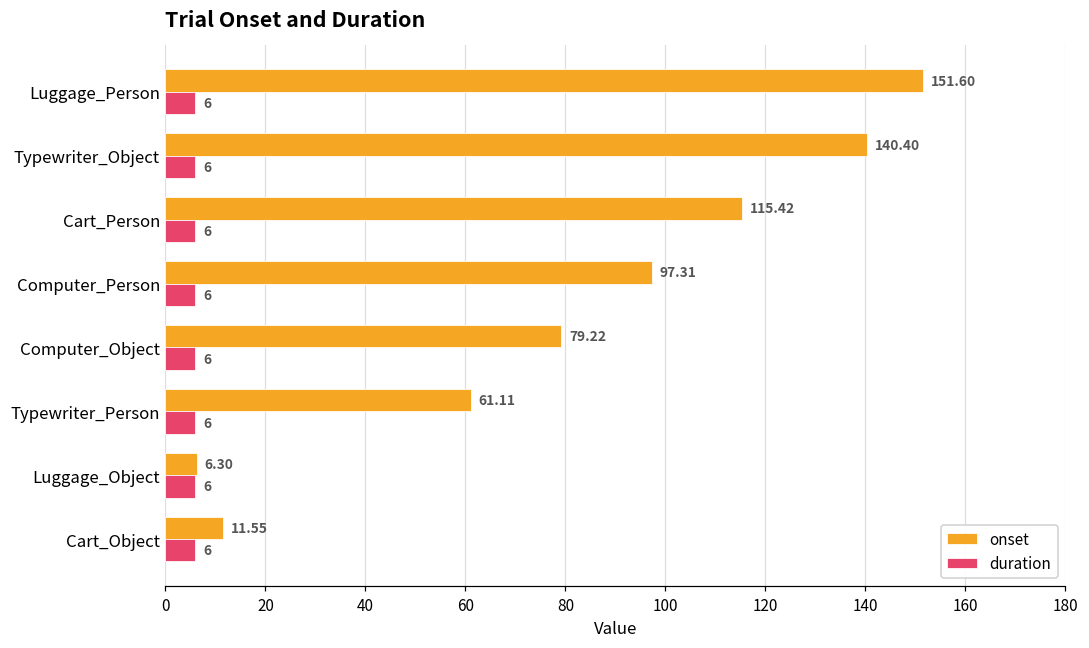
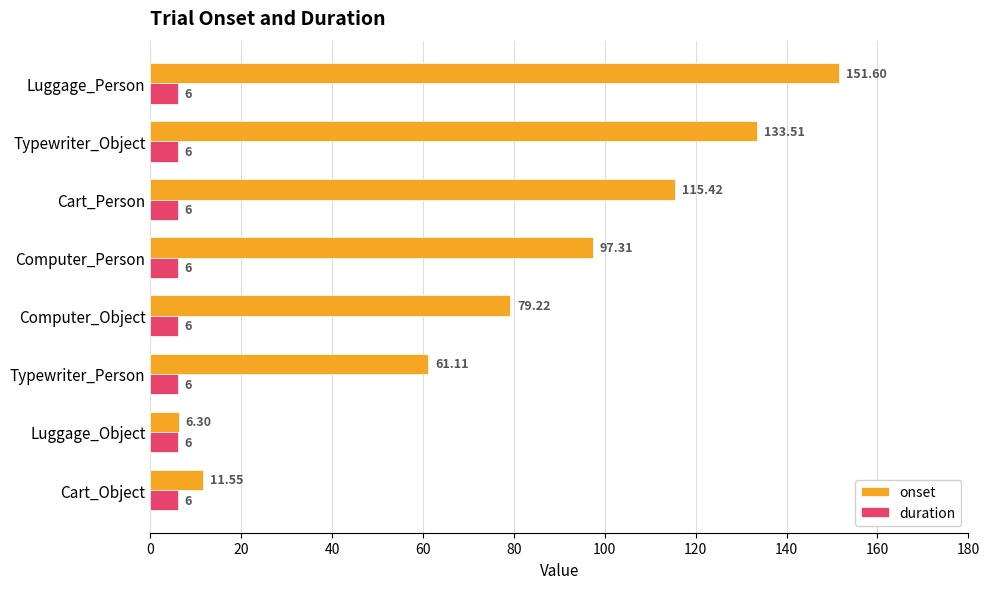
  {
    "onset": {
      "Luggage_Person": 151.60,
-     "Typewriter_Object": 140.40,
+     "Typewriter_Object": 133.51,
      "Cart_Person": 115.42,
      "Computer_Person": 97.31,
      "Computer_Object": 79.22,
      "Typewriter_Person": 61.11,
      "Luggage_Object": 6.30,
      "Cart_Object": 11.55
    },
    "duration": {
      "Luggage_Person": 6,
      "Typewriter_Object": 6,
      "Cart_Person": 6,
      "Computer_Person": 6,
      "Computer_Object": 6,
      "Typewriter_Person": 6,
      "Luggage_Object": 6,
      "Cart_Object": 6
    }
  }
